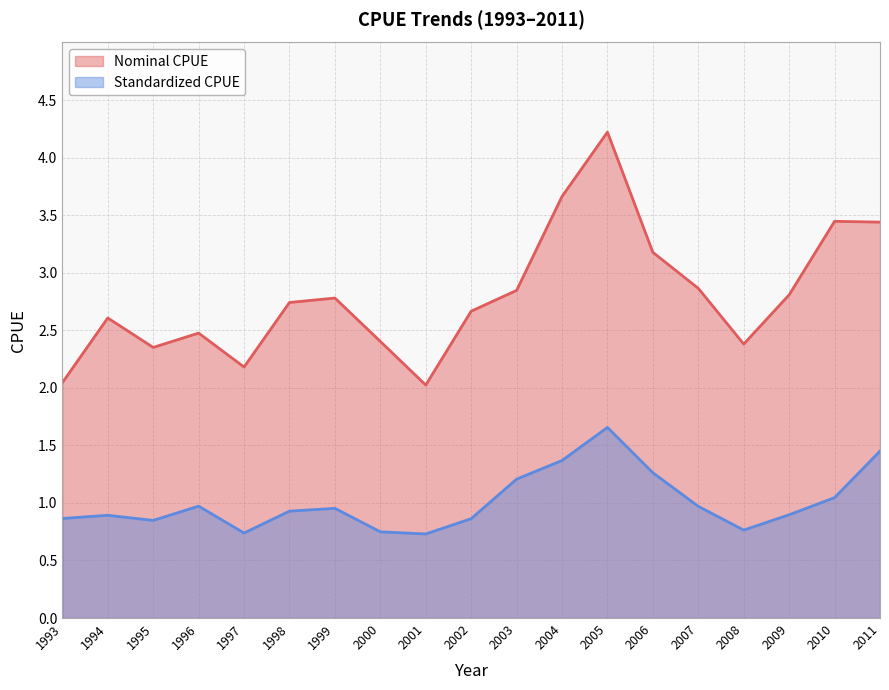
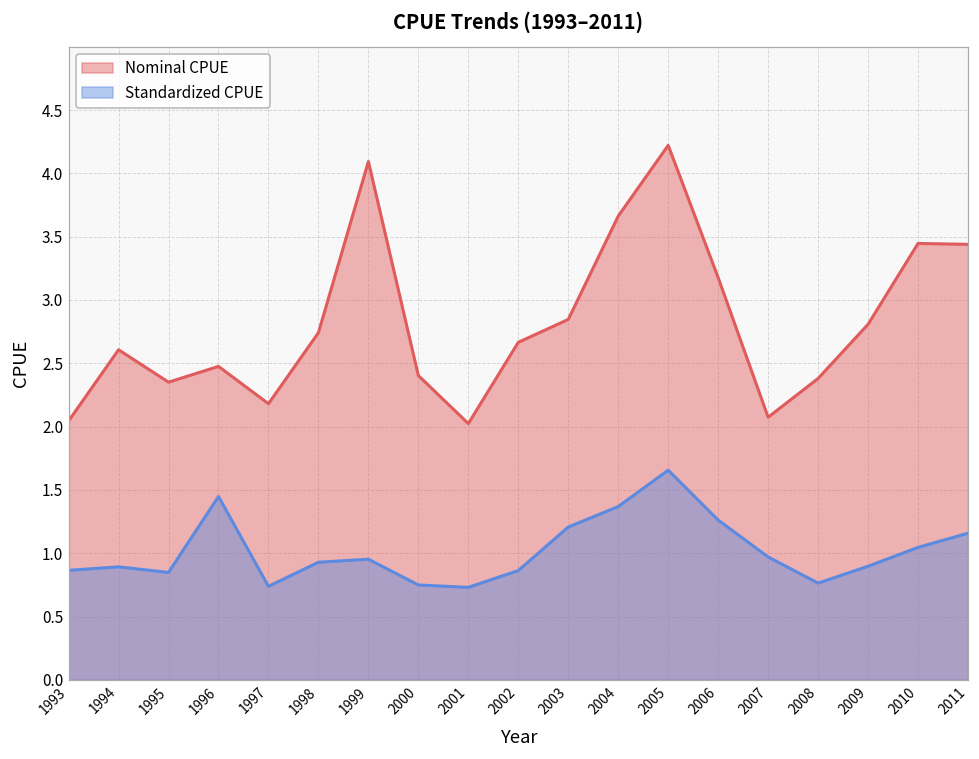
  {
    "Nominal CPUE": {
      "1993": 2.04,
      "1994": 2.61,
      "1995": 2.35,
      "1996": 2.48,
      "1997": 2.18,
      "1998": 2.74,
-     "1999": 2.78,
+     "1999": 4.09,
      "2000": 2.40,
      "2001": 2.02,
      "2002": 2.67,
      "2003": 2.85,
      "2004": 3.66,
      "2005": 4.22,
      "2006": 3.18,
-     "2007": 2.86,
+     "2007": 2.07,
      "2008": 2.38,
      "2009": 2.81,
      "2010": 3.45,
      "2011": 3.44
    },
    "Standardized CPUE": {
      "1993": 0.86,
      "1994": 0.89,
      "1995": 0.85,
-     "1996": 0.97,
+     "1996": 1.45,
      "1997": 0.74,
      "1998": 0.93,
      "1999": 0.95,
      "2000": 0.75,
      "2001": 0.73,
      "2002": 0.86,
      "2003": 1.21,
      "2004": 1.37,
      "2005": 1.66,
      "2006": 1.26,
      "2007": 0.97,
      "2008": 0.76,
      "2009": 0.90,
      "2010": 1.05,
-     "2011": 1.45
+     "2011": 1.16
    }
  }
